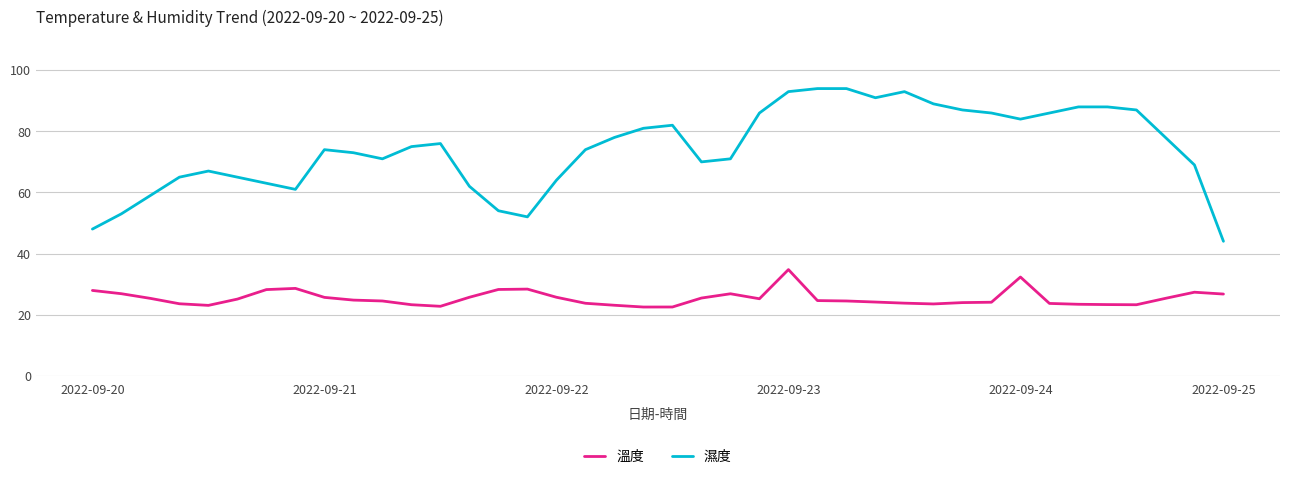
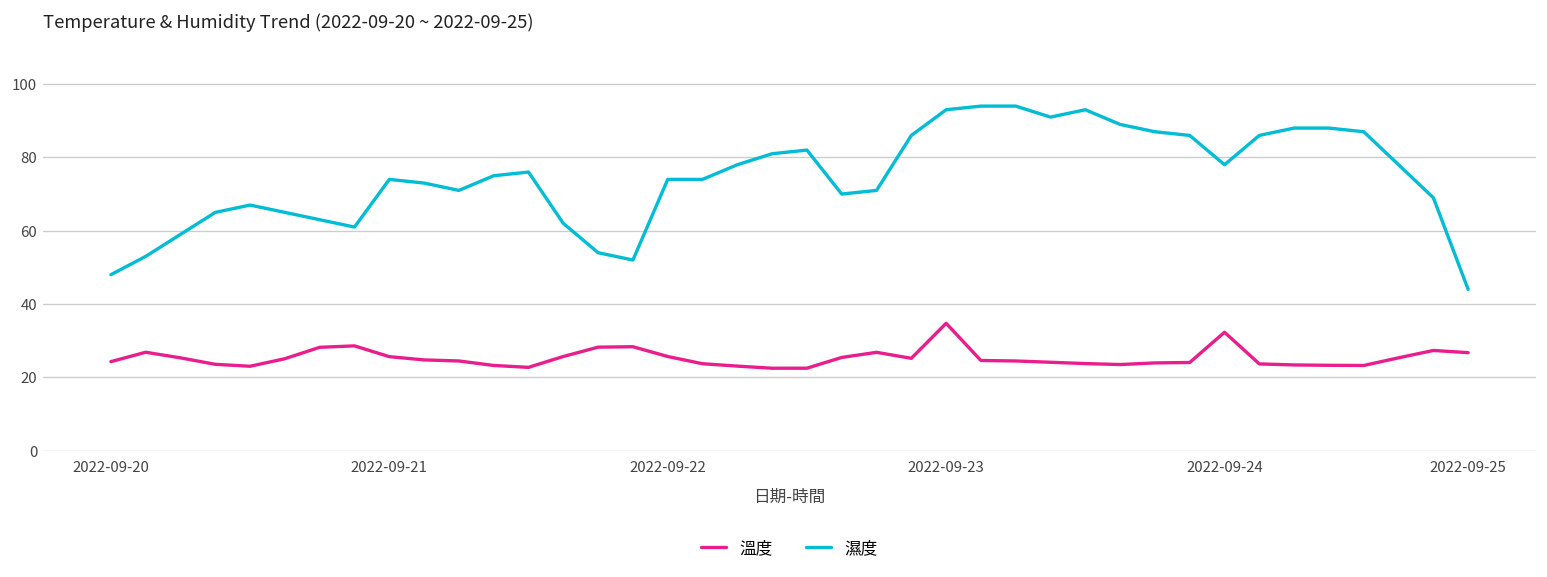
  {
    "溫度": {
-     "2022-09-20": 28,
+     "2022-09-20": 24,
      "2022-09-21": 26,
      "2022-09-22": 26,
      "2022-09-23": 35,
      "2022-09-24": 32,
      "2022-09-25": 27
    },
    "濕度": {
      "2022-09-20": 48,
      "2022-09-21": 74,
-     "2022-09-22": 64,
+     "2022-09-22": 74,
      "2022-09-23": 93,
-     "2022-09-24": 84,
+     "2022-09-24": 78,
      "2022-09-25": 44
    }
  }
